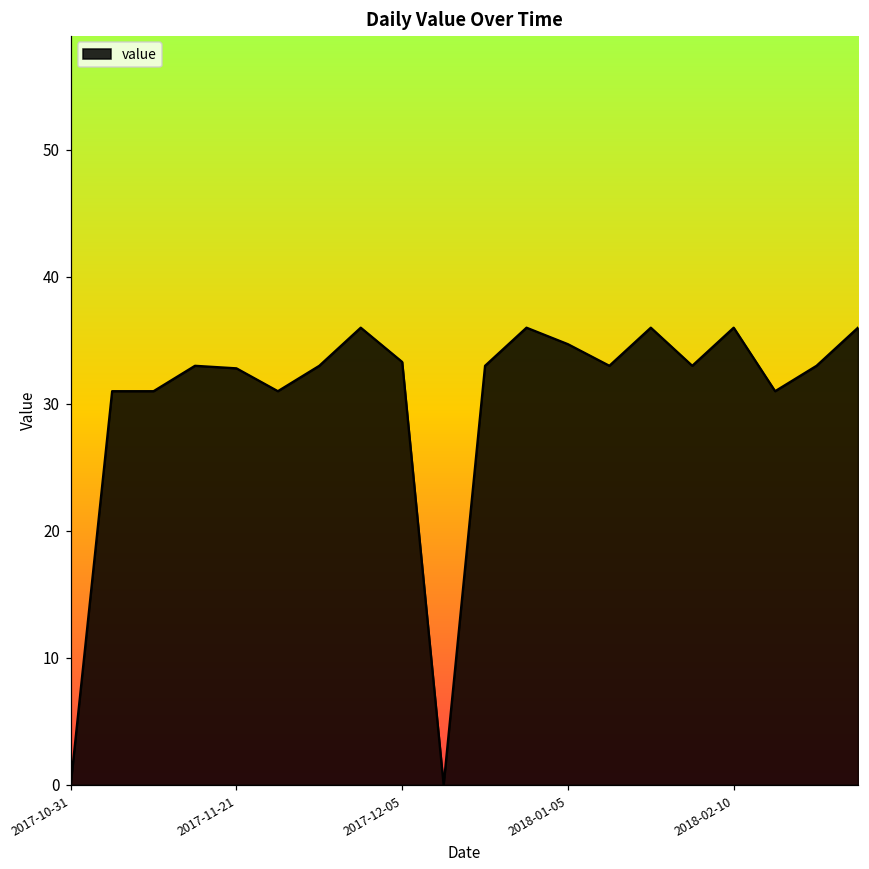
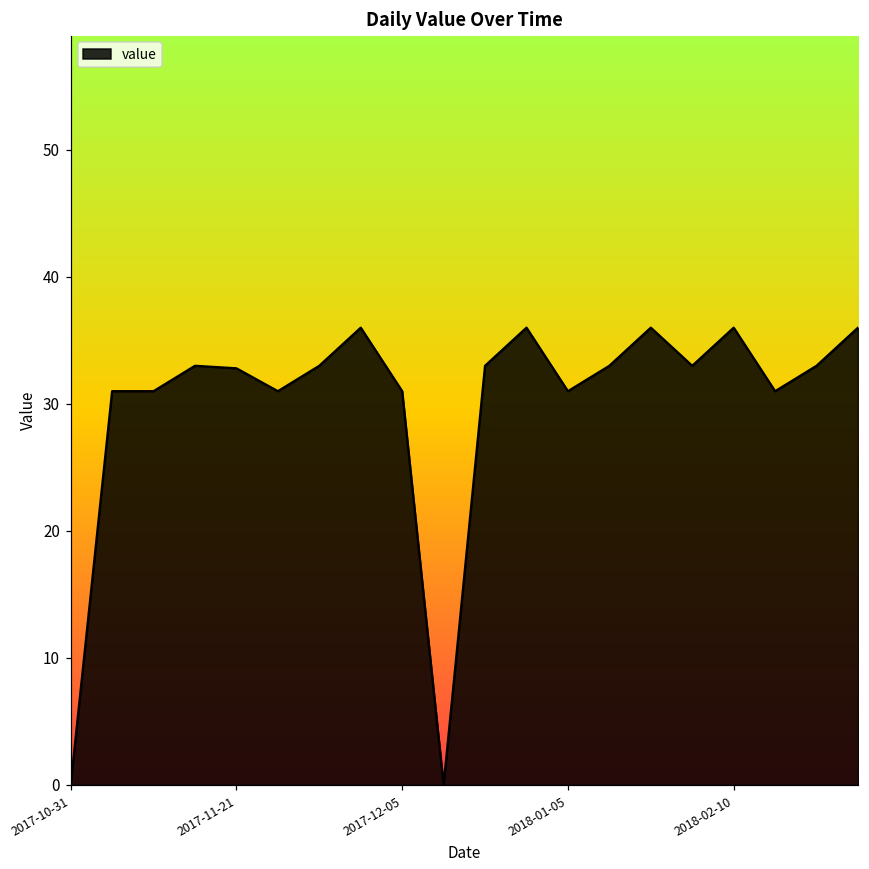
  {
    "2017-10-31": 0.0,
    "2017-11-21": 32.8,
-   "2017-12-05": 33.3,
-   "2018-01-05": 34.7,
+   "2017-12-05": 31.0,
+   "2018-01-05": 31.0,
    "2018-02-10": 36.0
  }
